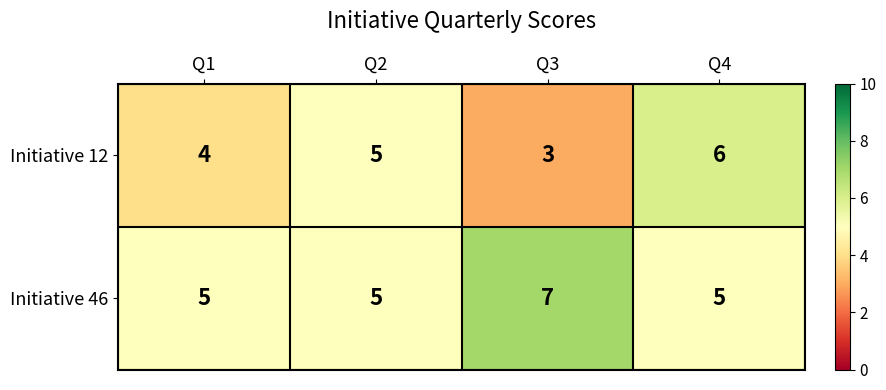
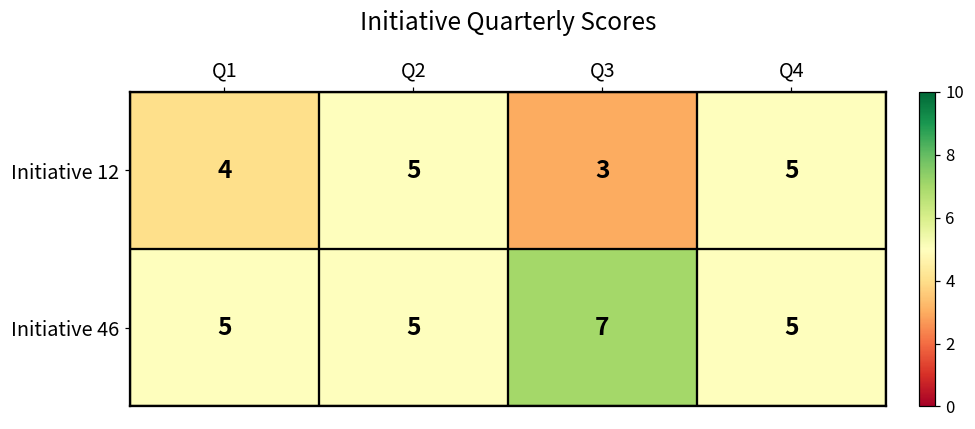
  {
    "Initiative 12": {
      "Q1": 4,
      "Q2": 5,
      "Q3": 3,
-     "Q4": 6
+     "Q4": 5
    },
    "Initiative 46": {
      "Q1": 5,
      "Q2": 5,
      "Q3": 7,
      "Q4": 5
    }
  }
